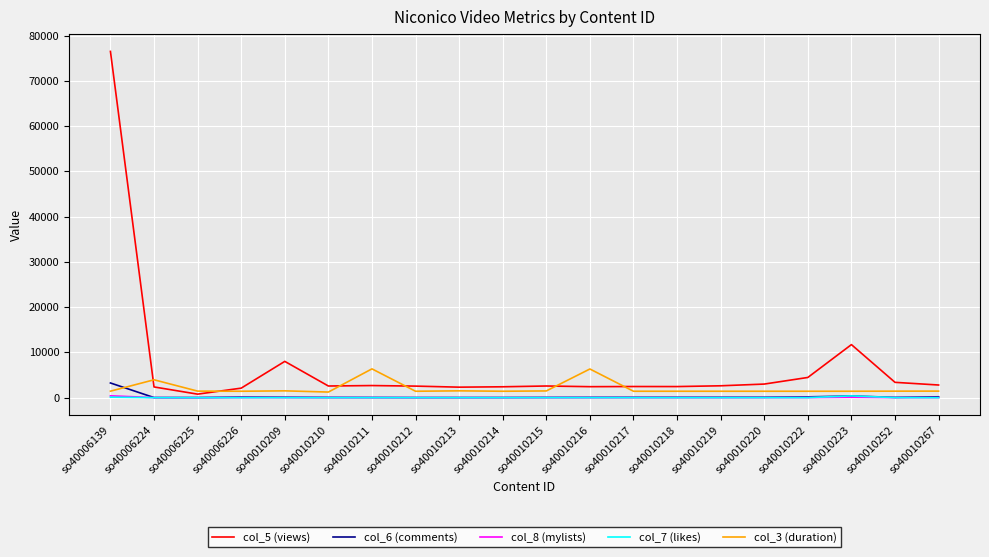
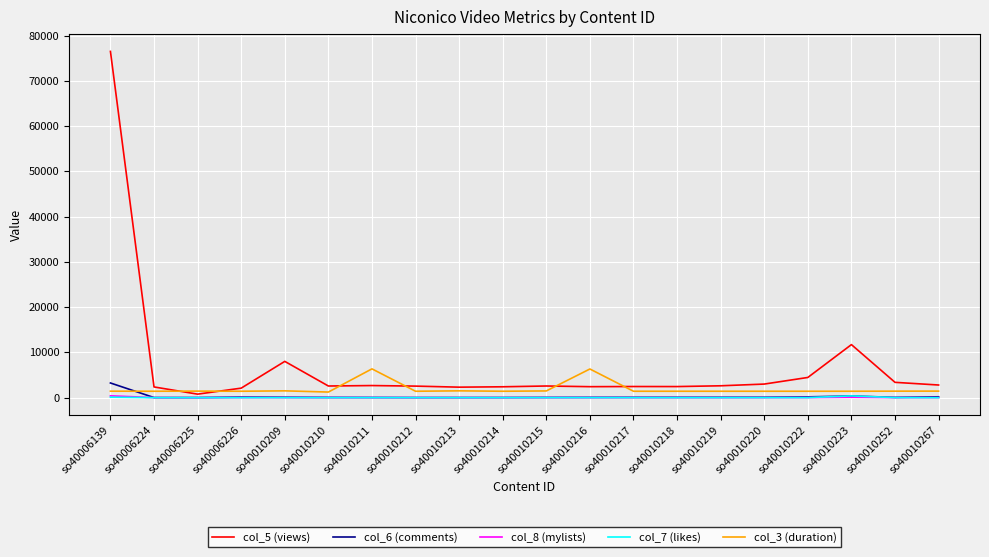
  {
    "col_5 (views)": {
      "so40006139": 77000,
      "so40006224": 2000,
      "so40006225": 1000,
      "so40006226": 2000,
      "so40010209": 8000,
      "so40010210": 3000,
      "so40010211": 3000,
      "so40010212": 3000,
      "so40010213": 2000,
      "so40010214": 2000,
      "so40010215": 3000,
      "so40010216": 2000,
      "so40010217": 2000,
      "so40010218": 2000,
      "so40010219": 3000,
      "so40010220": 3000,
      "so40010222": 4000,
      "so40010223": 12000,
      "so40010252": 3000,
      "so40010267": 3000
    },
    "col_6 (comments)": {
      "so40006139": 3000
    },
    "col_3 (duration)": {
      "so40006139": 1000,
-     "so40006224": 4000,
+     "so40006224": 1000,
      "so40006225": 1000,
      "so40006226": 1000,
      "so40010209": 2000,
      "so40010210": 1000,
      "so40010211": 6000,
      "so40010212": 1000,
      "so40010213": 2000,
      "so40010214": 1000,
      "so40010215": 1000,
      "so40010216": 6000,
      "so40010217": 1000,
      "so40010218": 1000,
      "so40010219": 1000,
      "so40010220": 1000,
      "so40010222": 1000,
      "so40010223": 1000,
      "so40010252": 1000,
      "so40010267": 1000
    }
  }
